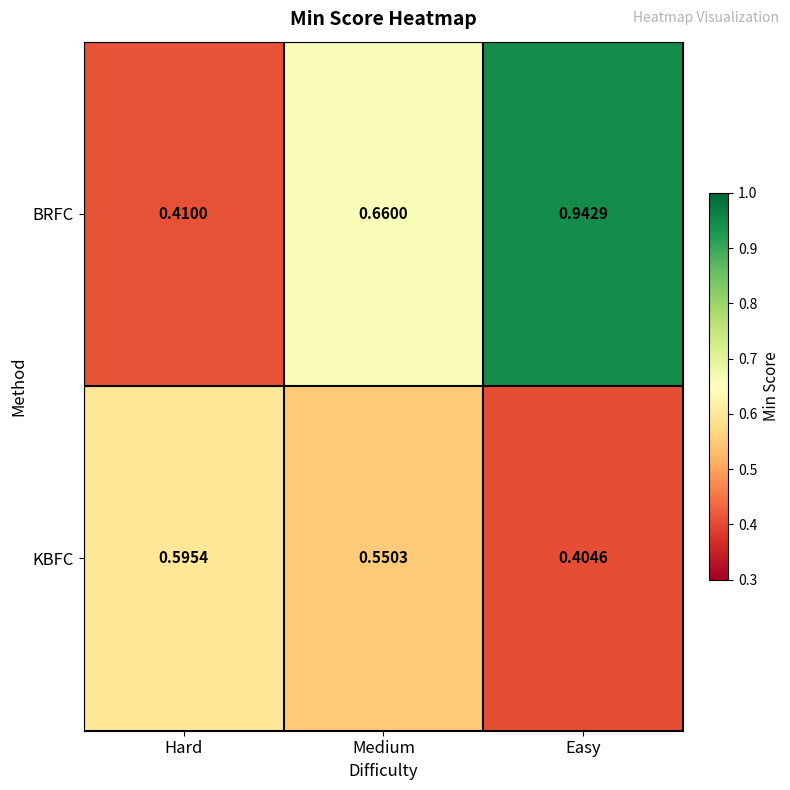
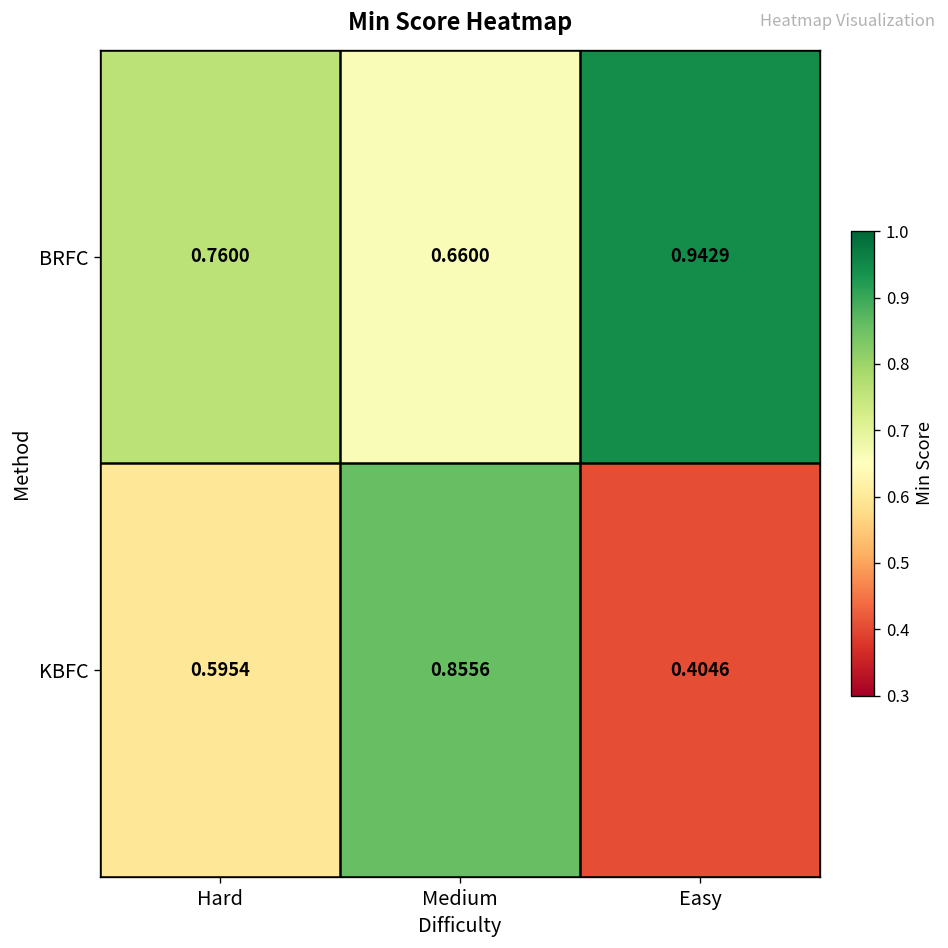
  {
    "BRFC": {
-     "Hard": 0.4100
+     "Hard": 0.7600
    },
    "KBFC": {
-     "Medium": 0.5503
+     "Medium": 0.8556
    }
  }
